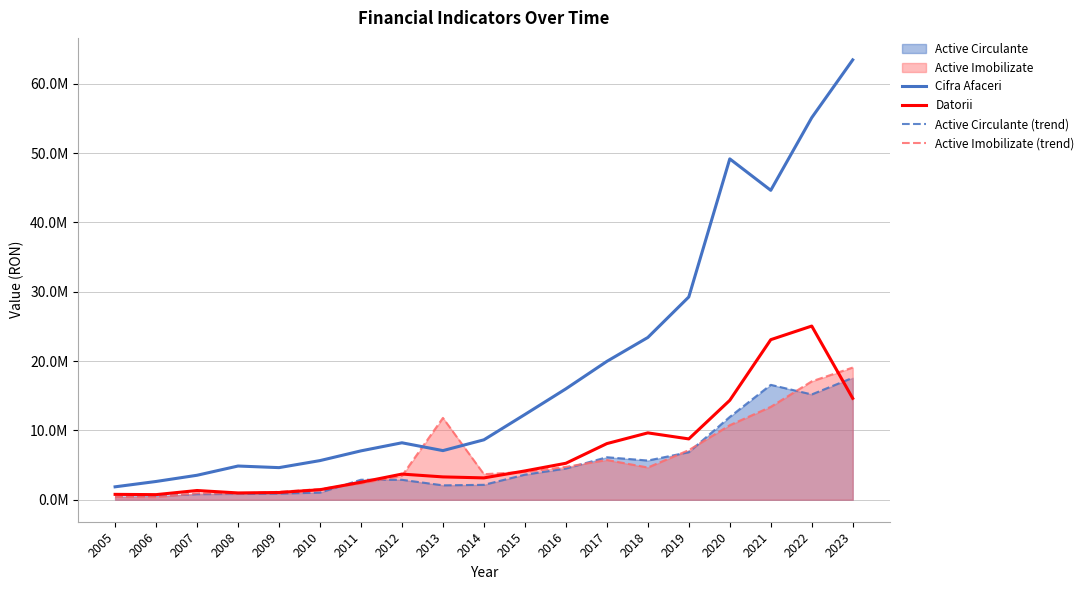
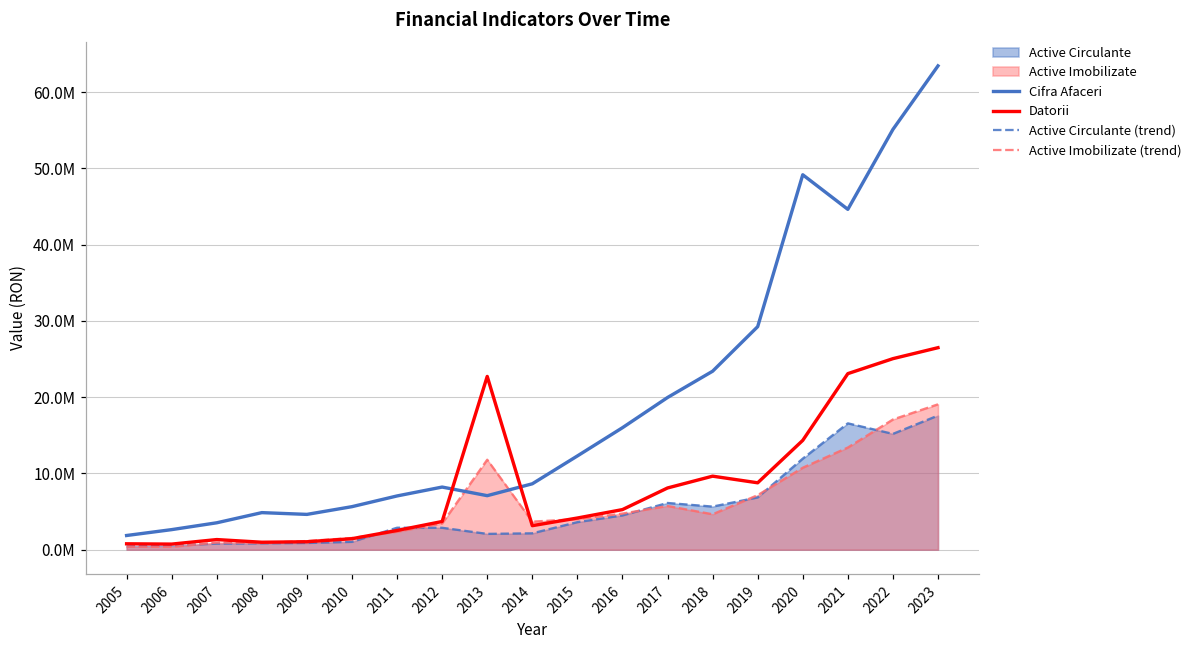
  {
    "Datorii": {
      "2007": 1000000,
-     "2013": 3000000,
+     "2013": 23000000,
      "2014": 3000000,
      "2016": 5000000,
      "2017": 8000000,
      "2018": 10000000,
      "2019": 9000000,
      "2020": 14000000,
      "2021": 23000000,
      "2022": 25000000,
-     "2023": 15000000
+     "2023": 26000000
    },
    "Active Imobilizate": {
      "2013": 12000000,
      "2014": 4000000,
      "2017": 6000000,
      "2018": 5000000,
      "2020": 11000000,
      "2021": 13000000,
      "2022": 17000000,
      "2023": 19000000
    }
  }
